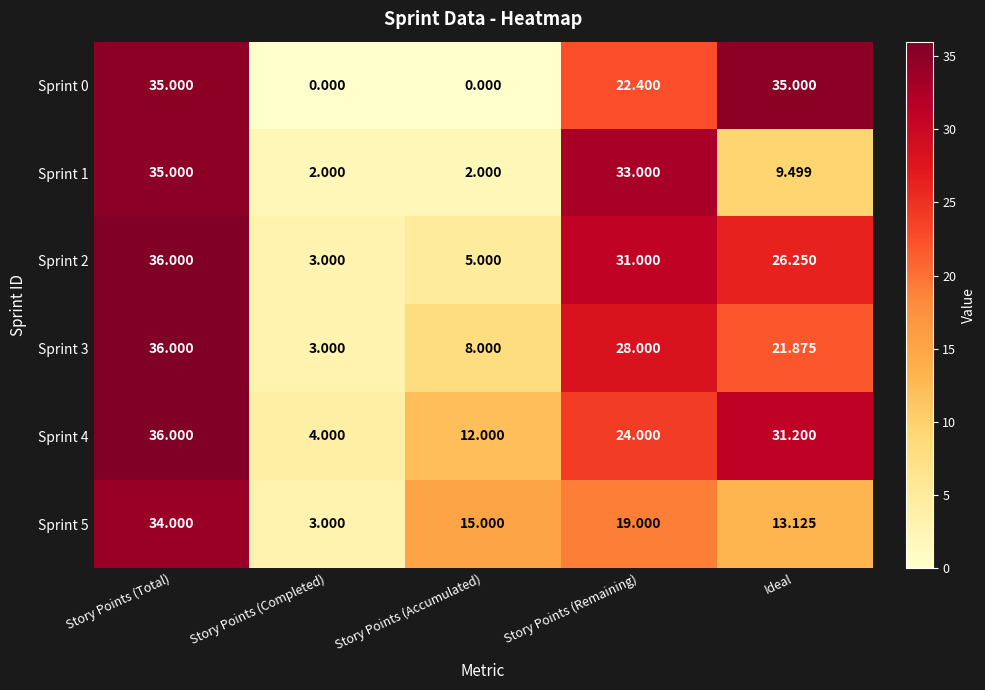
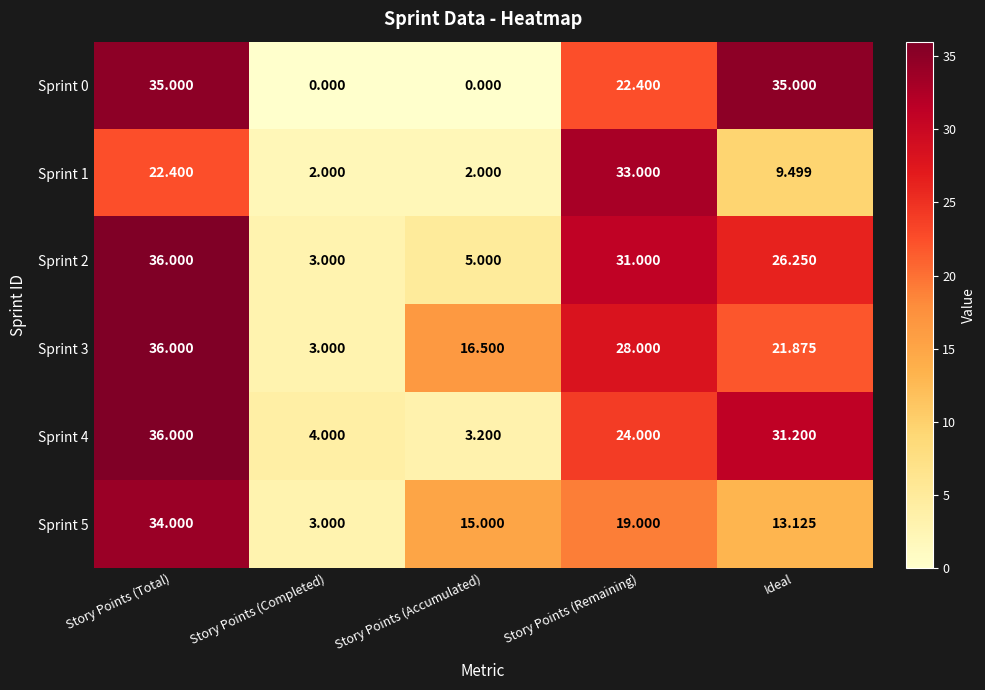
  {
    "Sprint 0": {
      "Story Points (Total)": 35.000,
      "Story Points (Completed)": 0.000,
      "Story Points (Accumulated)": 0.000,
      "Story Points (Remaining)": 22.400,
      "Ideal": 35.000
    },
    "Sprint 1": {
-     "Story Points (Total)": 35.000,
+     "Story Points (Total)": 22.400,
      "Story Points (Completed)": 2.000,
      "Story Points (Accumulated)": 2.000,
      "Story Points (Remaining)": 33.000,
      "Ideal": 9.499
    },
    "Sprint 2": {
      "Story Points (Total)": 36.000,
      "Story Points (Completed)": 3.000,
      "Story Points (Accumulated)": 5.000,
      "Story Points (Remaining)": 31.000,
      "Ideal": 26.250
    },
    "Sprint 3": {
      "Story Points (Total)": 36.000,
      "Story Points (Completed)": 3.000,
-     "Story Points (Accumulated)": 8.000,
+     "Story Points (Accumulated)": 16.500,
      "Story Points (Remaining)": 28.000,
      "Ideal": 21.875
    },
    "Sprint 4": {
      "Story Points (Total)": 36.000,
      "Story Points (Completed)": 4.000,
-     "Story Points (Accumulated)": 12.000,
+     "Story Points (Accumulated)": 3.200,
      "Story Points (Remaining)": 24.000,
      "Ideal": 31.200
    },
    "Sprint 5": {
      "Story Points (Total)": 34.000,
      "Story Points (Completed)": 3.000,
      "Story Points (Accumulated)": 15.000,
      "Story Points (Remaining)": 19.000,
      "Ideal": 13.125
    }
  }
